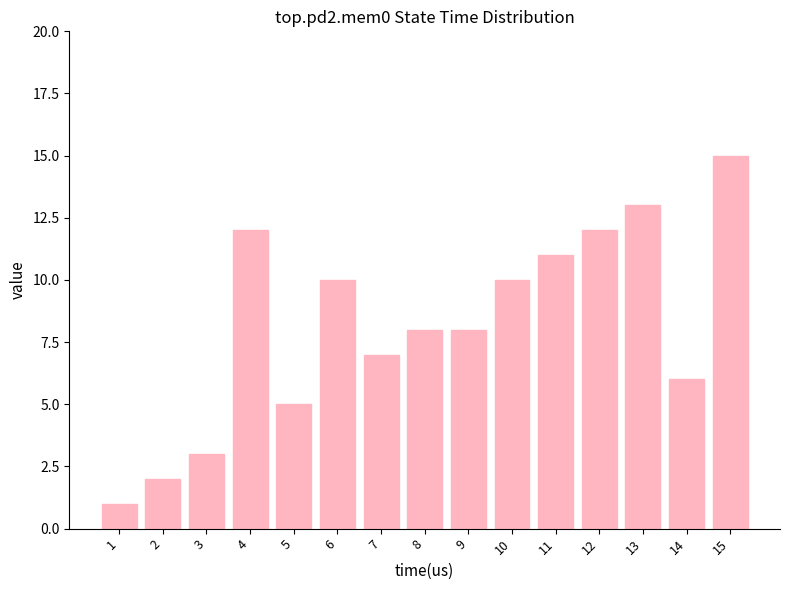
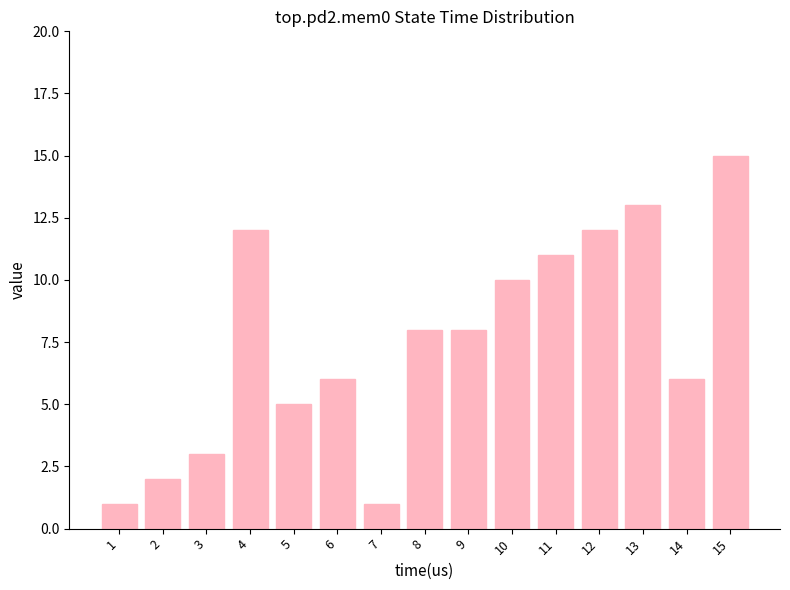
  {
    "1": 1,
    "2": 2,
    "3": 3,
    "4": 12,
    "5": 5,
-   "6": 10,
-   "7": 7,
+   "6": 6,
+   "7": 1,
    "8": 8,
    "9": 8,
    "10": 10,
    "11": 11,
    "12": 12,
    "13": 13,
    "14": 6,
    "15": 15
  }
